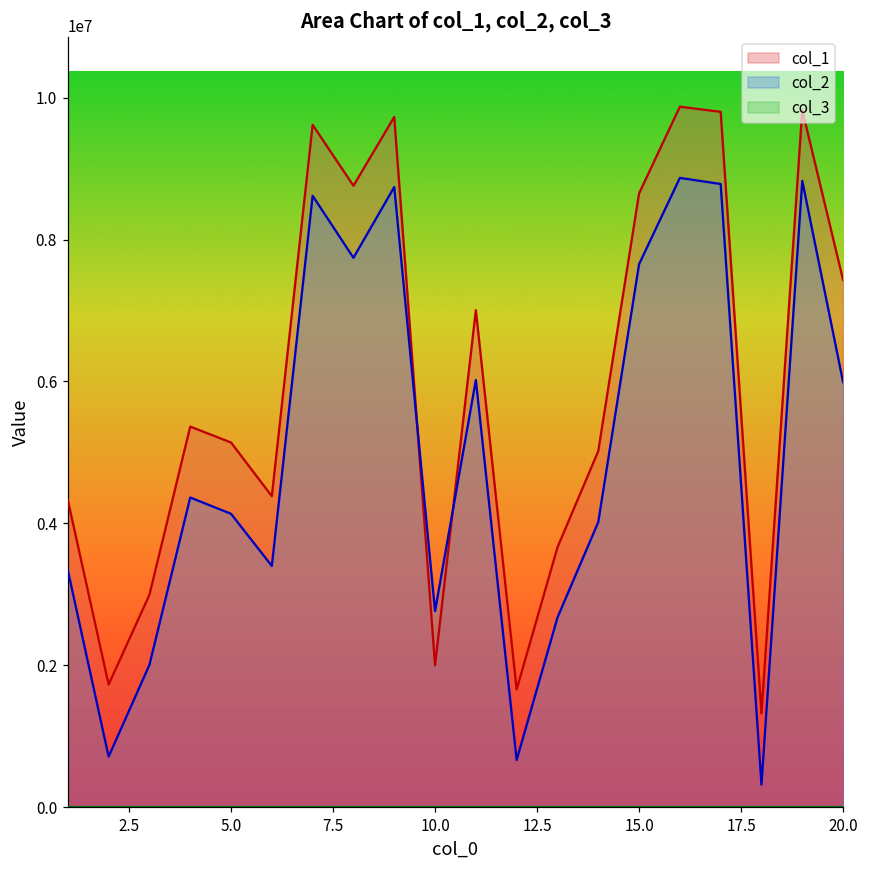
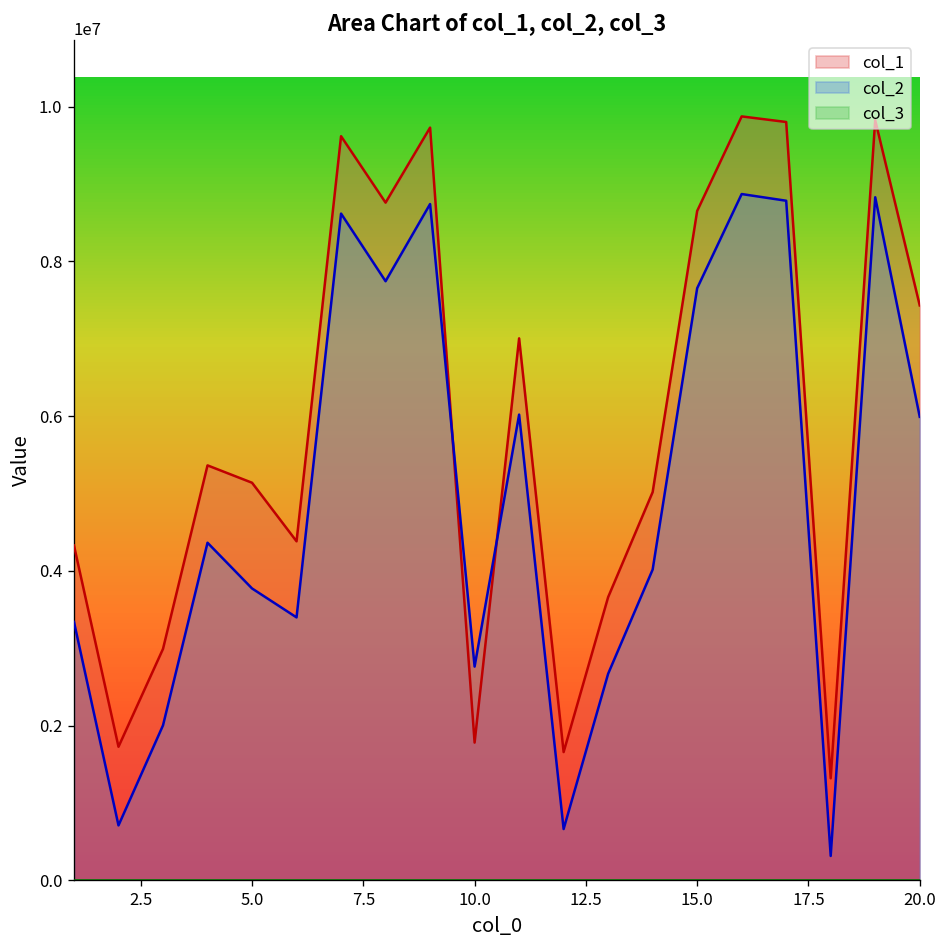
  {
    "col_1": {
      "5.0": 5100000,
-     "10.0": 2000000,
+     "10.0": 1800000,
      "15.0": 8700000,
      "20.0": 7400000
    },
    "col_2": {
-     "5.0": 4100000,
+     "5.0": 3800000,
      "10.0": 2800000,
      "15.0": 7700000,
      "20.0": 6000000
    },
    "col_3": {
      "5.0": 0,
      "10.0": 0,
      "15.0": 0,
      "20.0": 0
    }
  }
